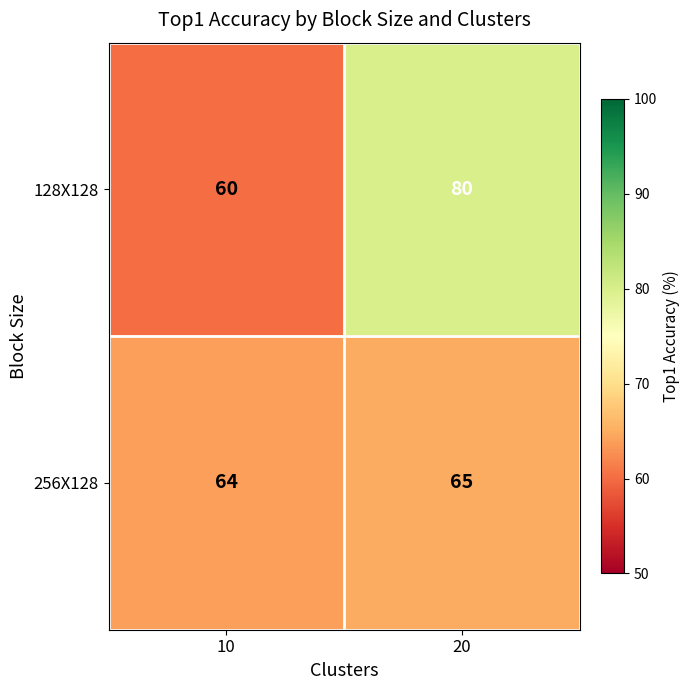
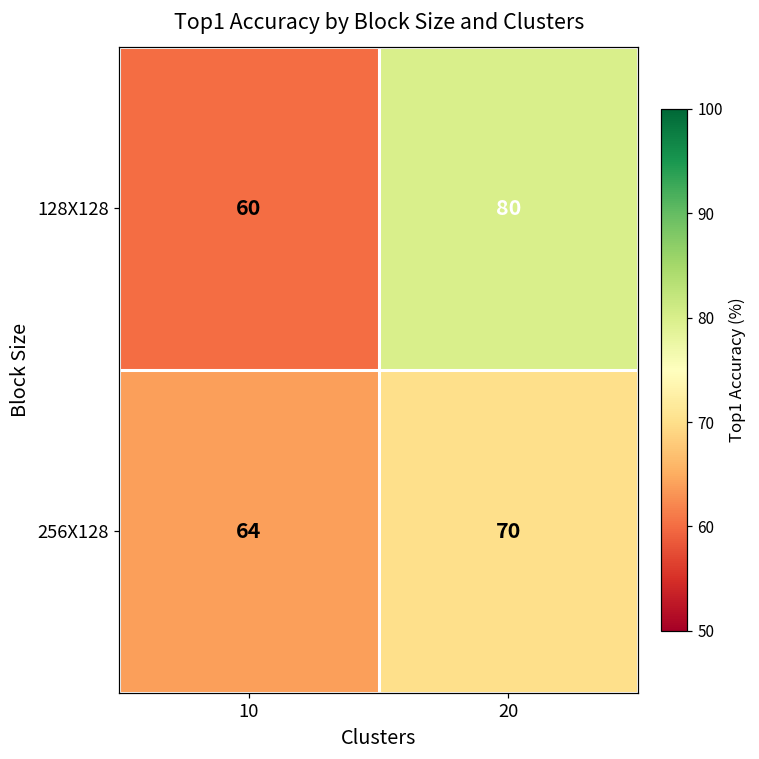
  {
    "128X128": {
      "10": 60,
      "20": 80
    },
    "256X128": {
      "10": 64,
-     "20": 65
+     "20": 70
    }
  }
